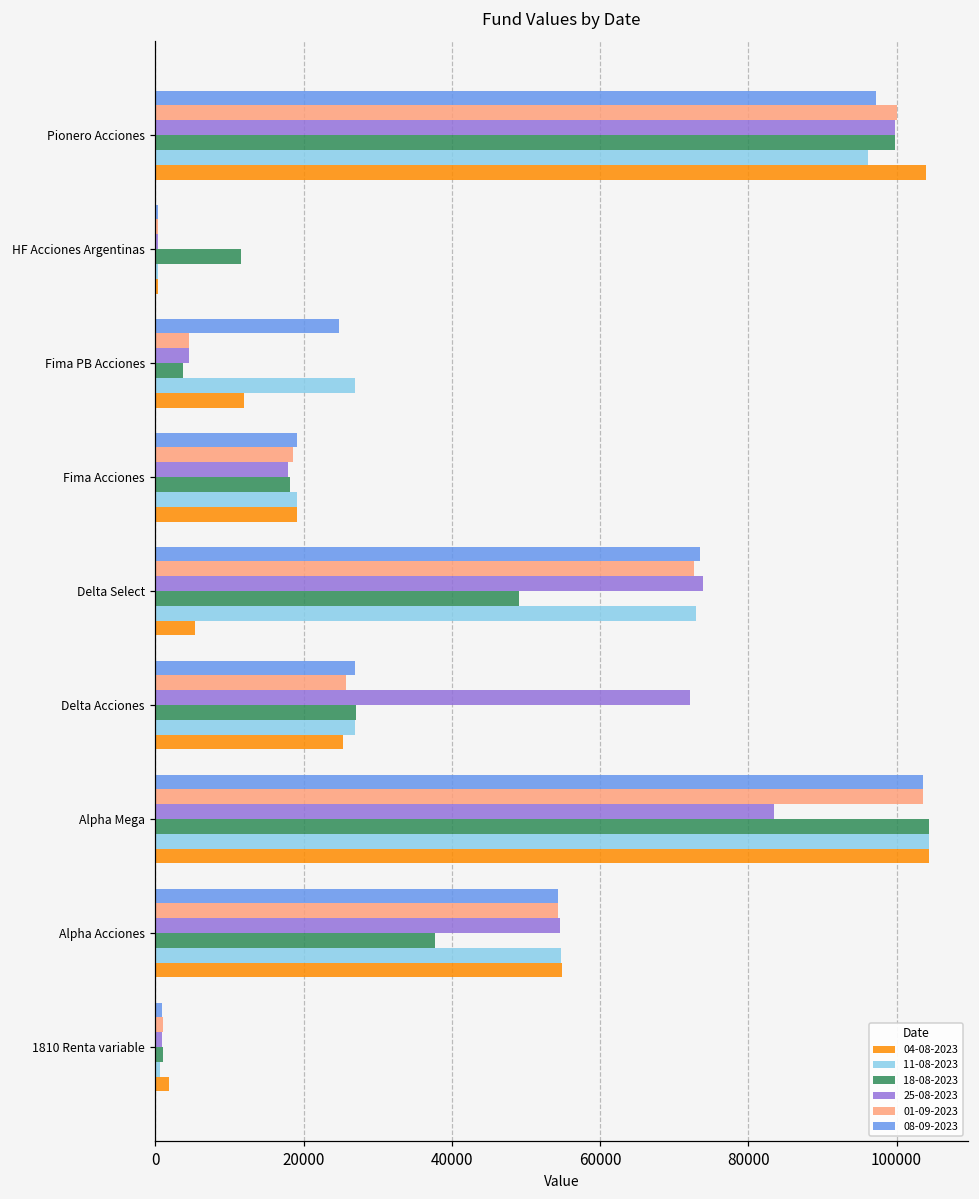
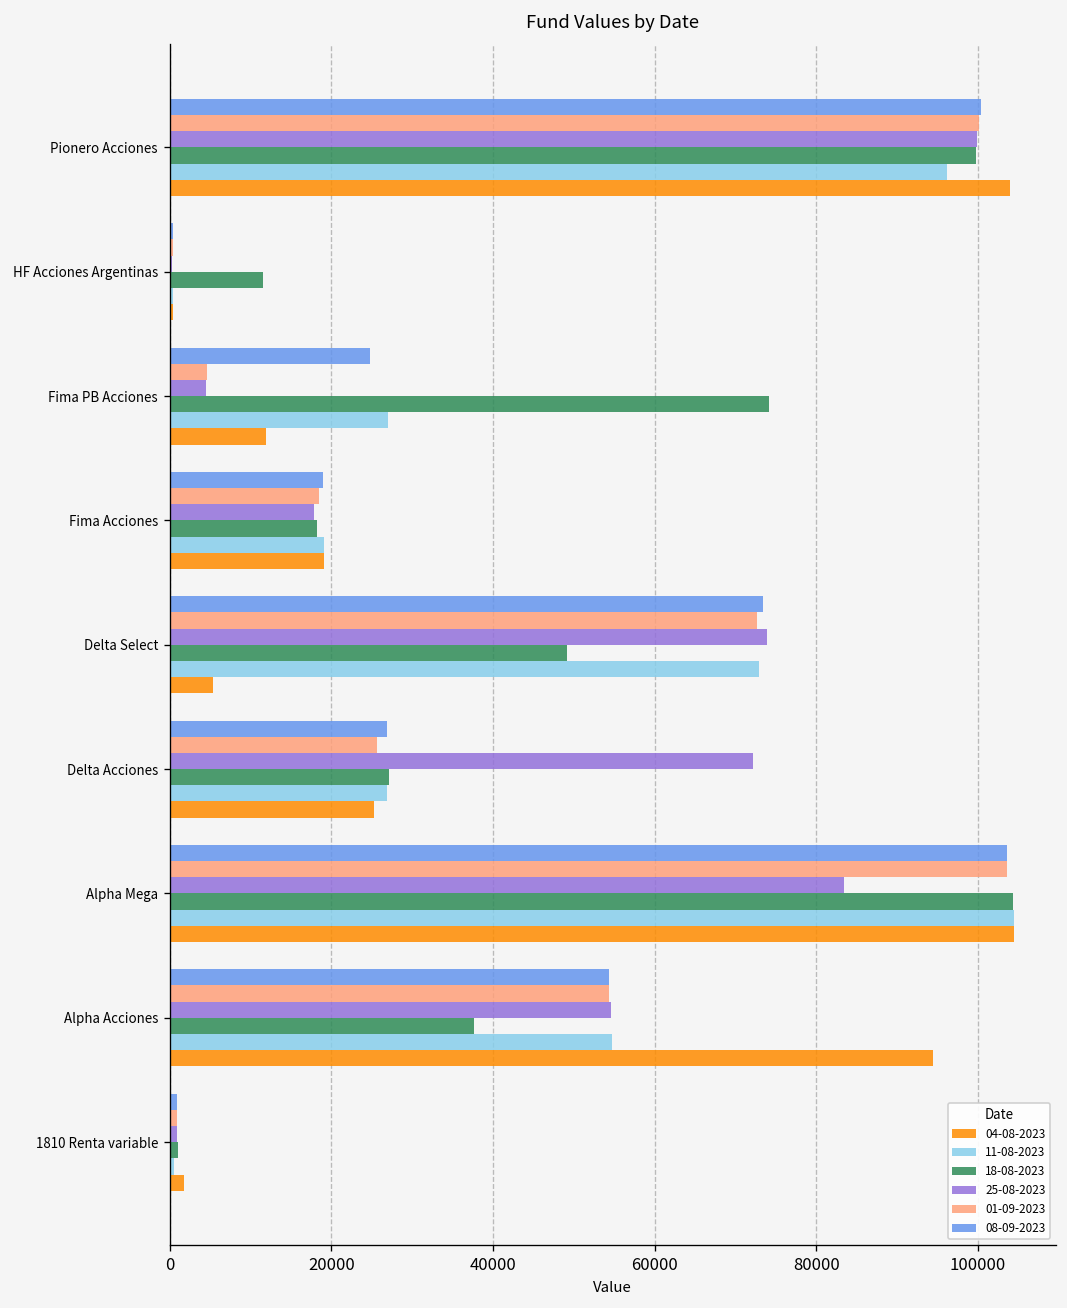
  {
    "04-08-2023": {
      "Pionero Acciones": 104000,
      "HF Acciones Argentinas": 0,
      "Fima PB Acciones": 12000,
      "Fima Acciones": 19000,
      "Delta Select": 5000,
      "Delta Acciones": 25000,
      "Alpha Mega": 104000,
-     "Alpha Acciones": 55000,
+     "Alpha Acciones": 94000,
      "1810 Renta variable": 2000
    },
    "11-08-2023": {
      "Pionero Acciones": 96000,
      "HF Acciones Argentinas": 0,
      "Fima PB Acciones": 27000,
      "Fima Acciones": 19000,
      "Delta Select": 73000,
      "Delta Acciones": 27000,
      "Alpha Mega": 104000,
      "Alpha Acciones": 55000,
      "1810 Renta variable": 1000
    },
    "18-08-2023": {
      "Pionero Acciones": 100000,
      "HF Acciones Argentinas": 12000,
-     "Fima PB Acciones": 4000,
+     "Fima PB Acciones": 74000,
      "Fima Acciones": 18000,
      "Delta Select": 49000,
      "Delta Acciones": 27000,
      "Alpha Mega": 104000,
      "Alpha Acciones": 38000,
      "1810 Renta variable": 1000
    },
    "25-08-2023": {
      "Pionero Acciones": 100000,
      "Fima PB Acciones": 4000,
      "Fima Acciones": 18000,
      "Delta Select": 74000,
      "Delta Acciones": 72000,
      "Alpha Mega": 83000,
      "Alpha Acciones": 55000,
      "1810 Renta variable": 1000
    },
    "01-09-2023": {
      "Pionero Acciones": 100000,
      "HF Acciones Argentinas": 0,
      "Fima PB Acciones": 5000,
      "Fima Acciones": 19000,
      "Delta Select": 73000,
      "Delta Acciones": 26000,
      "Alpha Mega": 104000,
      "Alpha Acciones": 54000,
      "1810 Renta variable": 1000
    },
    "08-09-2023": {
-     "Pionero Acciones": 97000,
+     "Pionero Acciones": 100000,
      "HF Acciones Argentinas": 0,
      "Fima PB Acciones": 25000,
      "Fima Acciones": 19000,
      "Delta Select": 73000,
      "Delta Acciones": 27000,
      "Alpha Mega": 104000,
      "Alpha Acciones": 54000,
      "1810 Renta variable": 1000
    }
  }
